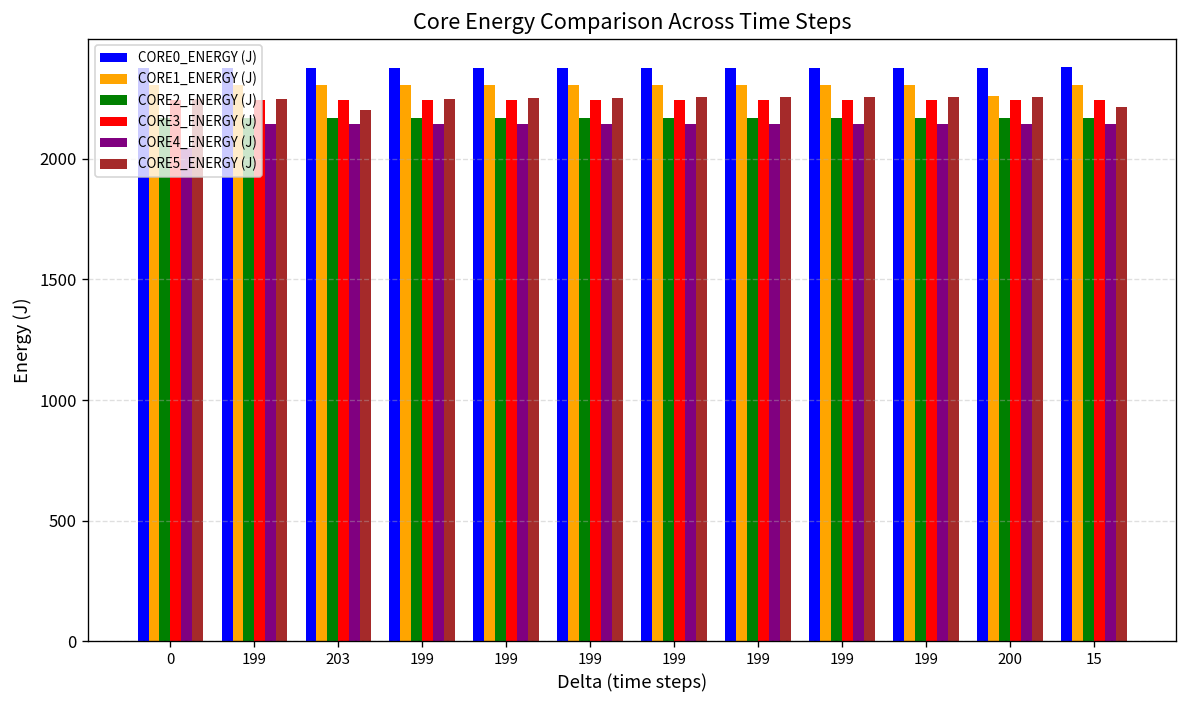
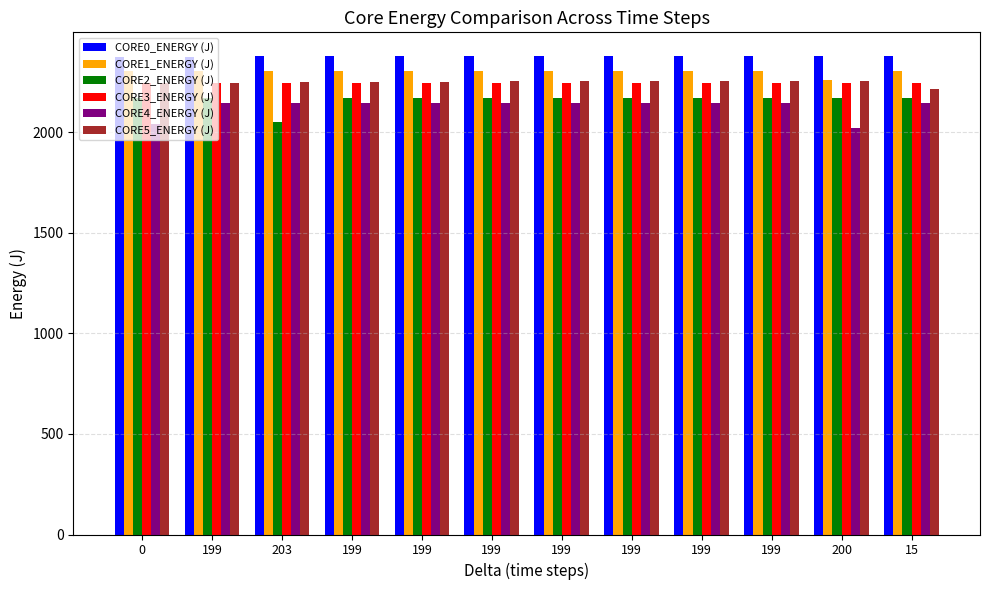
  {
    "CORE0_ENERGY (J)": {
      "203": 2380,
      "200": 2380,
      "15": 2380
    },
    "CORE1_ENERGY (J)": {
      "203": 2310,
      "200": 2260,
      "15": 2310
    },
    "CORE2_ENERGY (J)": {
-     "203": 2170,
+     "203": 2050,
      "200": 2170,
      "15": 2170
    },
    "CORE3_ENERGY (J)": {
      "203": 2240,
      "200": 2240,
      "15": 2240
    },
    "CORE4_ENERGY (J)": {
      "203": 2140,
-     "200": 2150,
+     "200": 2020,
      "15": 2150
    },
    "CORE5_ENERGY (J)": {
-     "203": 2200,
+     "203": 2250,
      "200": 2260,
      "15": 2210
    }
  }
